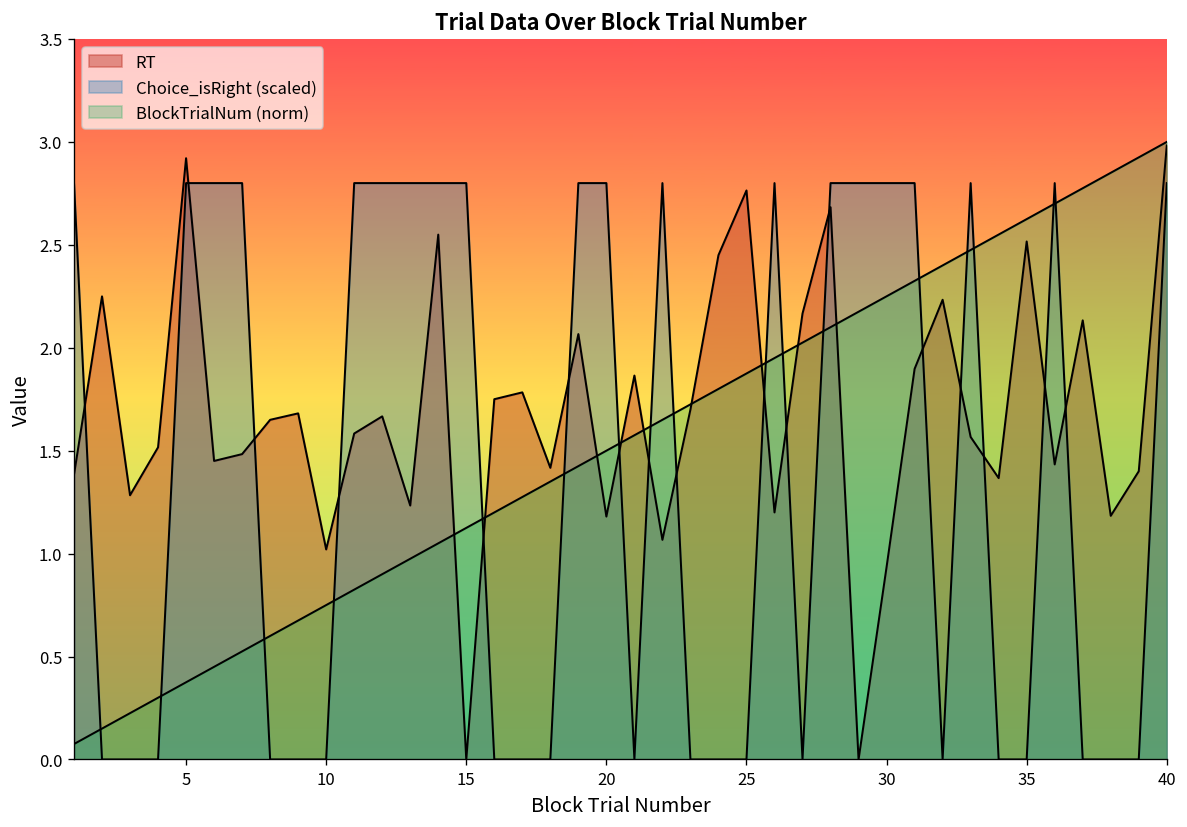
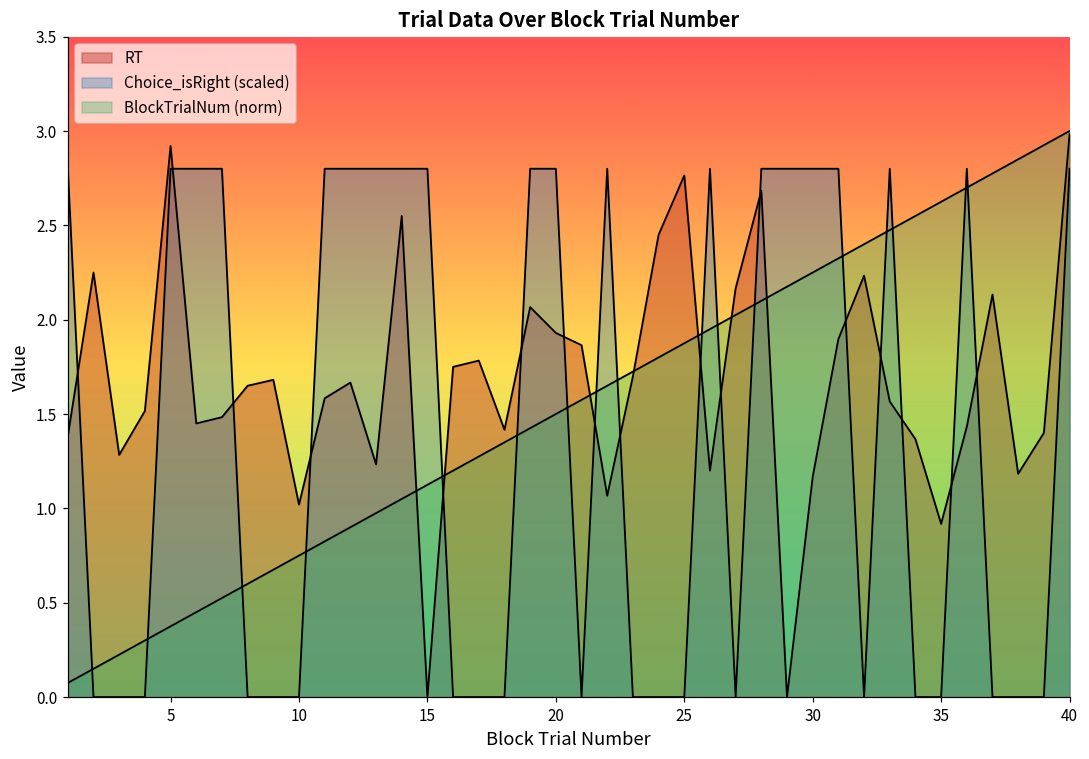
  {
    "RT": {
      "5": 2.92,
      "10": 1.02,
      "15": 0.00,
-     "20": 1.18,
+     "20": 1.93,
      "25": 2.76,
-     "30": 0.94,
-     "35": 2.52,
+     "30": 1.17,
+     "35": 0.92,
      "40": 2.98
    }
  }
